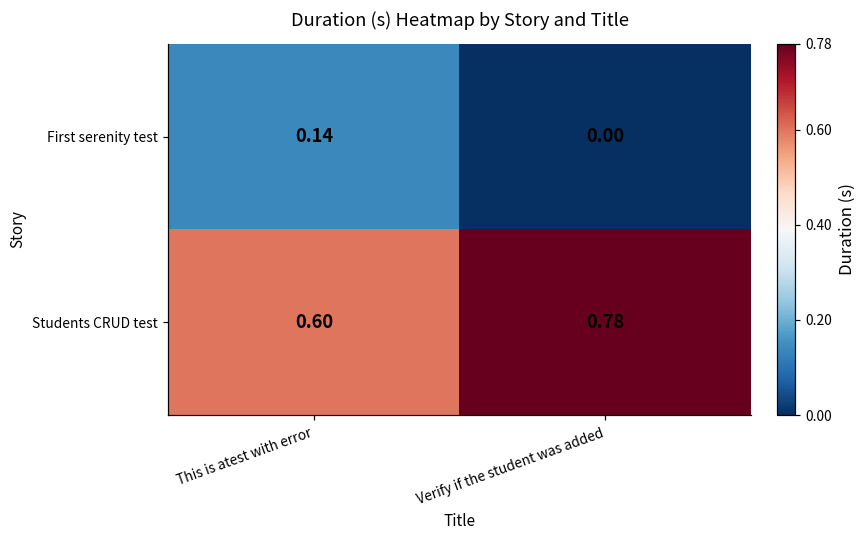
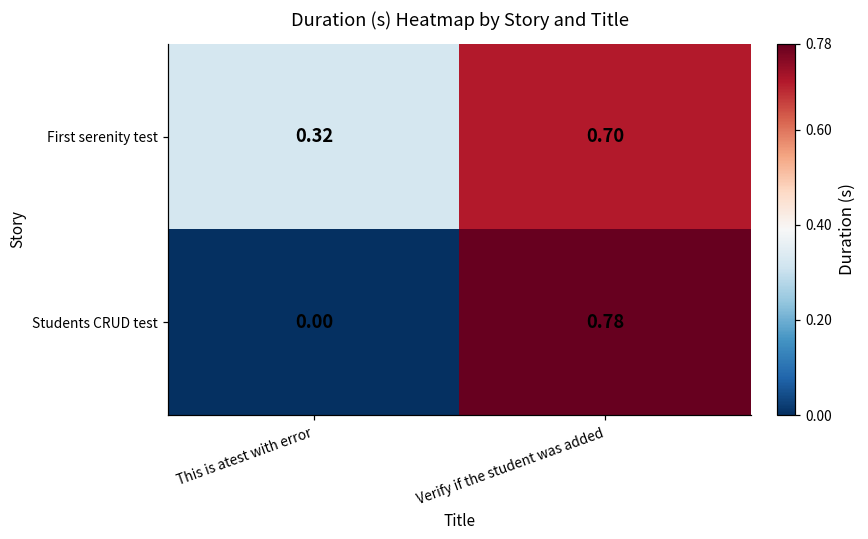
  {
    "First serenity test": {
-     "This is atest with error": 0.14,
-     "Verify if the student was added": 0.00
+     "This is atest with error": 0.32,
+     "Verify if the student was added": 0.70
    },
    "Students CRUD test": {
-     "This is atest with error": 0.60,
+     "This is atest with error": 0.00,
      "Verify if the student was added": 0.78
    }
  }
